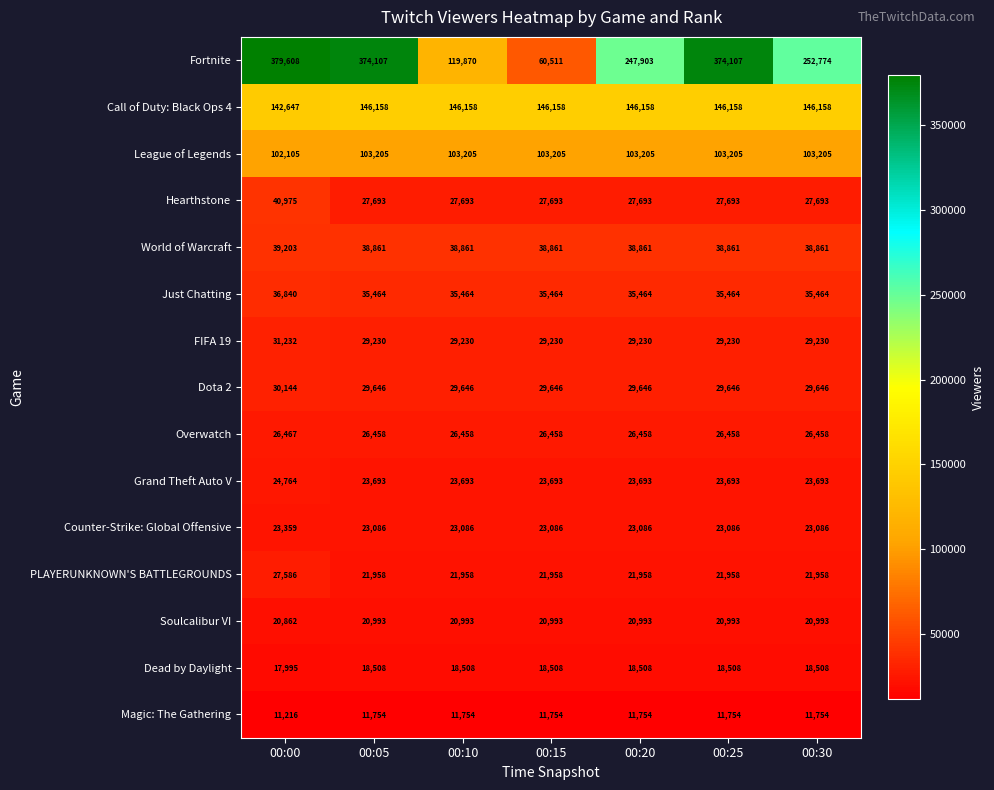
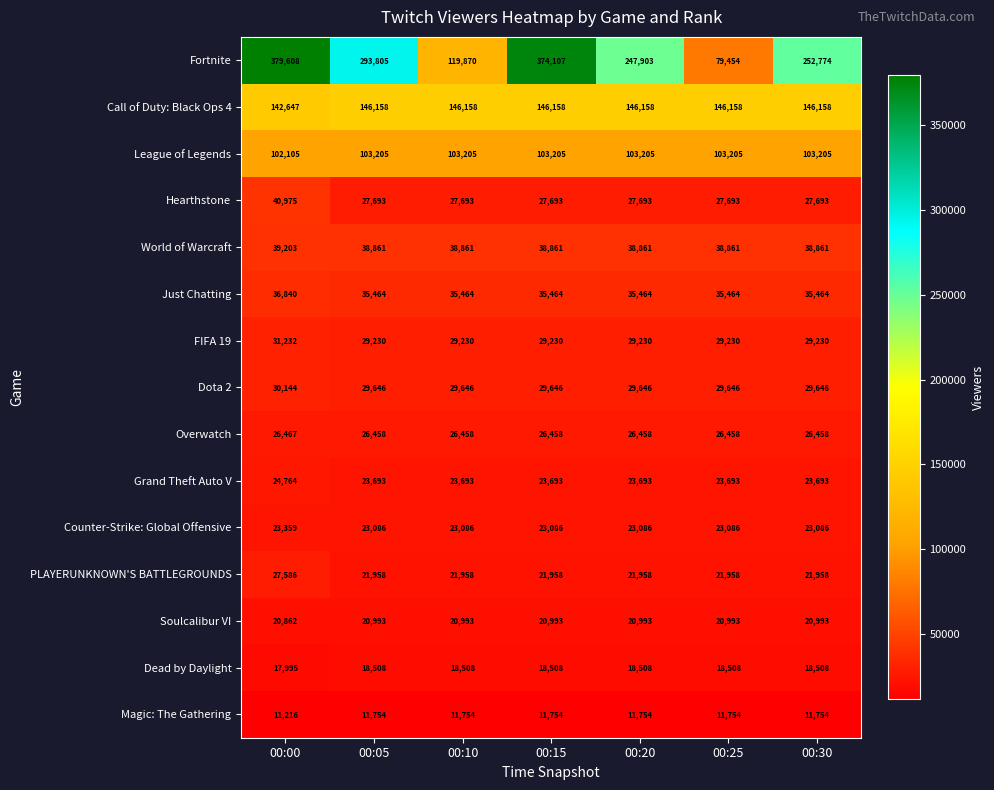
  {
    "Fortnite": {
      "00:00": "379,608",
-     "00:05": "374,107",
+     "00:05": "293,805",
      "00:10": "119,870",
-     "00:15": "60,511",
+     "00:15": "374,107",
      "00:20": "247,903",
-     "00:25": "374,107",
+     "00:25": "79,454",
      "00:30": "252,774"
    },
    "Call of Duty: Black Ops 4": {
      "00:00": "142,647",
      "00:05": "146,158",
      "00:10": "146,158",
      "00:15": "146,158",
      "00:20": "146,158",
      "00:25": "146,158",
      "00:30": "146,158"
    },
    "League of Legends": {
      "00:00": "102,105",
      "00:05": "103,205",
      "00:10": "103,205",
      "00:15": "103,205",
      "00:20": "103,205",
      "00:25": "103,205",
      "00:30": "103,205"
    },
    "Hearthstone": {
      "00:00": "40,975",
      "00:05": "27,693",
      "00:10": "27,693",
      "00:15": "27,693",
      "00:20": "27,693",
      "00:25": "27,693",
      "00:30": "27,693"
    },
    "World of Warcraft": {
      "00:00": "39,203",
      "00:05": "38,861",
      "00:10": "38,861",
      "00:15": "38,861",
      "00:20": "38,861",
      "00:25": "38,861",
      "00:30": "38,861"
    },
    "Just Chatting": {
      "00:00": "36,840",
      "00:05": "35,464",
      "00:10": "35,464",
      "00:15": "35,464",
      "00:20": "35,464",
      "00:25": "35,464",
      "00:30": "35,464"
    },
    "FIFA 19": {
      "00:00": "31,232",
      "00:05": "29,230",
      "00:10": "29,230",
      "00:15": "29,230",
      "00:20": "29,230",
      "00:25": "29,230",
      "00:30": "29,230"
    },
    "Dota 2": {
      "00:00": "30,144",
      "00:05": "29,646",
      "00:10": "29,646",
      "00:15": "29,646",
      "00:20": "29,646",
      "00:25": "29,646",
      "00:30": "29,646"
    },
    "Overwatch": {
      "00:00": "26,467",
      "00:05": "26,458",
      "00:10": "26,458",
      "00:15": "26,458",
      "00:20": "26,458",
      "00:25": "26,458",
      "00:30": "26,458"
    },
    "Grand Theft Auto V": {
      "00:00": "24,764",
      "00:05": "23,693",
      "00:10": "23,693",
      "00:15": "23,693",
      "00:20": "23,693",
      "00:25": "23,693",
      "00:30": "23,693"
    },
    "Counter-Strike: Global Offensive": {
      "00:00": "23,359",
      "00:05": "23,086",
      "00:10": "23,086",
      "00:15": "23,086",
      "00:20": "23,086",
      "00:25": "23,086",
      "00:30": "23,086"
    },
    "PLAYERUNKNOWN'S BATTLEGROUNDS": {
      "00:00": "27,586",
      "00:05": "21,958",
      "00:10": "21,958",
      "00:15": "21,958",
      "00:20": "21,958",
      "00:25": "21,958",
      "00:30": "21,958"
    },
    "Soulcalibur VI": {
      "00:00": "20,862",
      "00:05": "20,993",
      "00:10": "20,993",
      "00:15": "20,993",
      "00:20": "20,993",
      "00:25": "20,993",
      "00:30": "20,993"
    },
    "Dead by Daylight": {
      "00:00": "17,995",
      "00:05": "18,508",
      "00:10": "18,508",
      "00:15": "18,508",
      "00:20": "18,508",
      "00:25": "18,508",
      "00:30": "18,508"
    },
    "Magic: The Gathering": {
      "00:00": "11,216",
      "00:05": "11,754",
      "00:10": "11,754",
      "00:15": "11,754",
      "00:20": "11,754",
      "00:25": "11,754",
      "00:30": "11,754"
    }
  }
